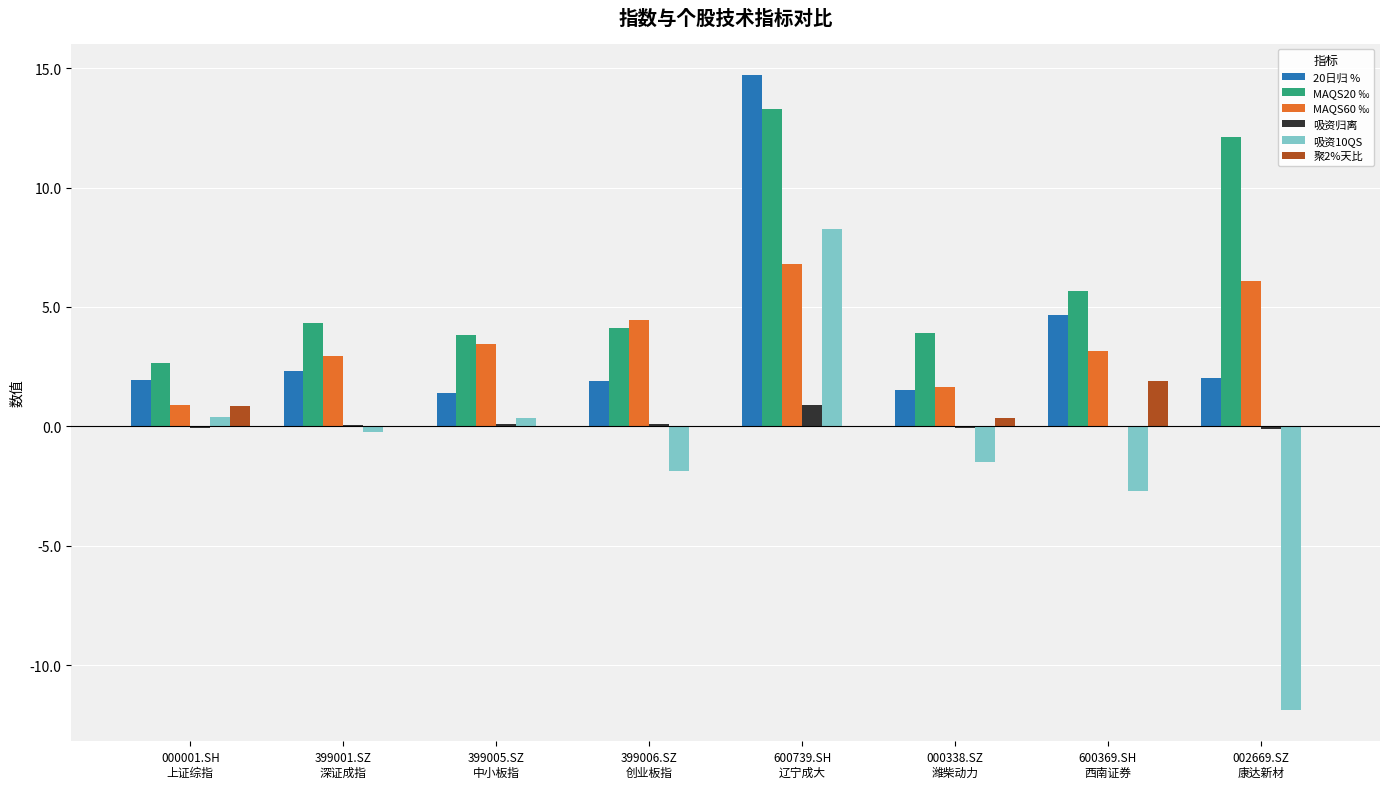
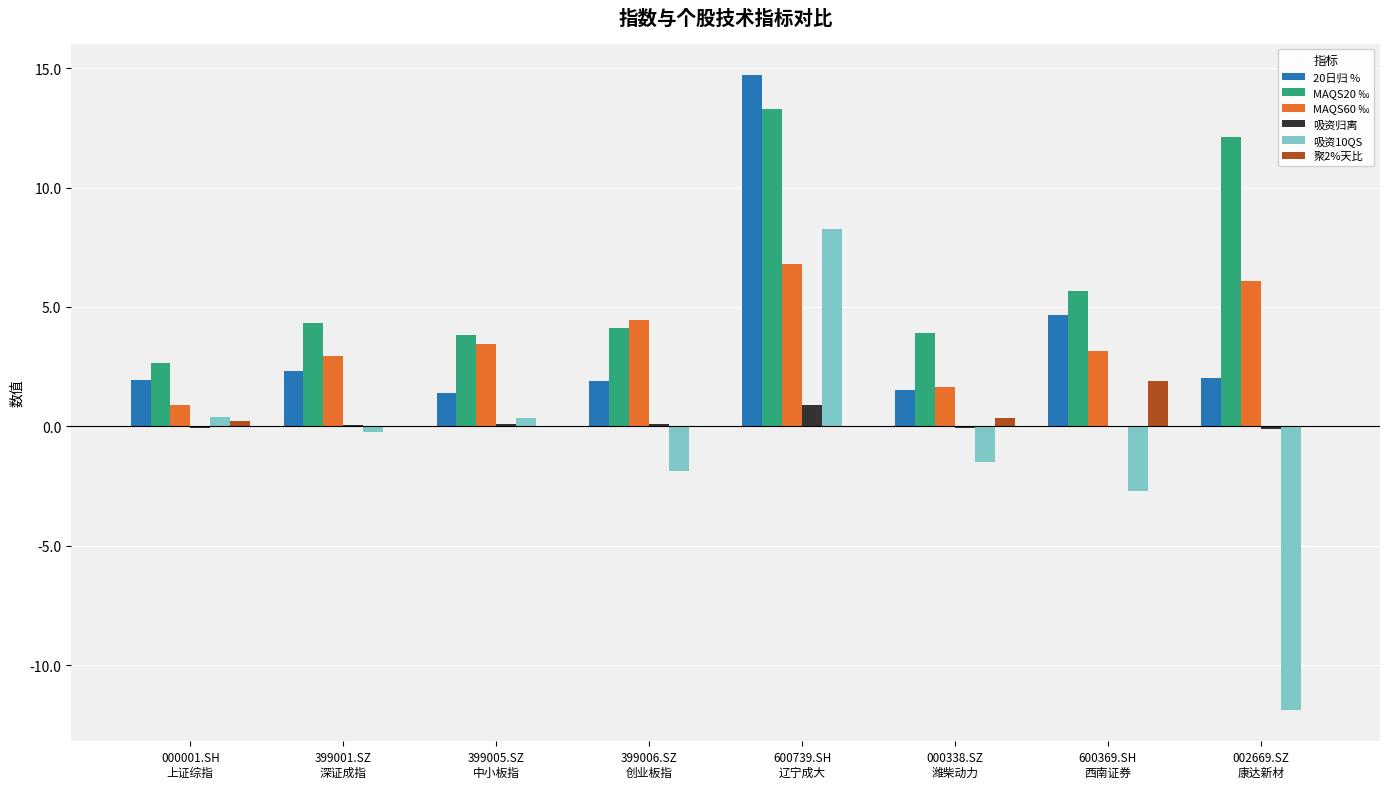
  {
    "20日归 %": {
      "000001.SH 上证综指": 1.9,
      "399001.SZ 深证成指": 2.3,
      "399005.SZ 中小板指": 1.4,
      "399006.SZ 创业板指": 1.9,
      "600739.SH 辽宁成大": 14.7,
      "000338.SZ 潍柴动力": 1.5,
      "600369.SH 西南证券": 4.6,
      "002669.SZ 康达新材": 2.0
    },
    "MAQS20 ‰": {
      "000001.SH 上证综指": 2.7,
      "399001.SZ 深证成指": 4.3,
      "399005.SZ 中小板指": 3.8,
      "399006.SZ 创业板指": 4.1,
      "600739.SH 辽宁成大": 13.3,
      "000338.SZ 潍柴动力": 3.9,
      "600369.SH 西南证券": 5.7,
      "002669.SZ 康达新材": 12.1
    },
    "MAQS60 ‰": {
      "000001.SH 上证综指": 0.9,
      "399001.SZ 深证成指": 3.0,
      "399005.SZ 中小板指": 3.4,
      "399006.SZ 创业板指": 4.5,
      "600739.SH 辽宁成大": 6.8,
      "000338.SZ 潍柴动力": 1.6,
      "600369.SH 西南证券": 3.2,
      "002669.SZ 康达新材": 6.1
    },
    "吸资归离": {
      "600739.SH 辽宁成大": 0.9,
      "002669.SZ 康达新材": -0.1
    },
    "吸资10QS": {
      "000001.SH 上证综指": 0.4,
      "399001.SZ 深证成指": -0.2,
      "399005.SZ 中小板指": 0.3,
      "399006.SZ 创业板指": -1.9,
      "600739.SH 辽宁成大": 8.3,
      "000338.SZ 潍柴动力": -1.5,
      "600369.SH 西南证券": -2.7,
      "002669.SZ 康达新材": -11.9
    },
    "聚2%天比": {
-     "000001.SH 上证综指": 0.9,
+     "000001.SH 上证综指": 0.2,
      "399001.SZ 深证成指": 0.0,
      "399005.SZ 中小板指": 0.0,
      "399006.SZ 创业板指": 0.0,
      "600739.SH 辽宁成大": 0.0,
      "000338.SZ 潍柴动力": 0.4,
      "600369.SH 西南证券": 1.9,
      "002669.SZ 康达新材": 0.0
    }
  }
